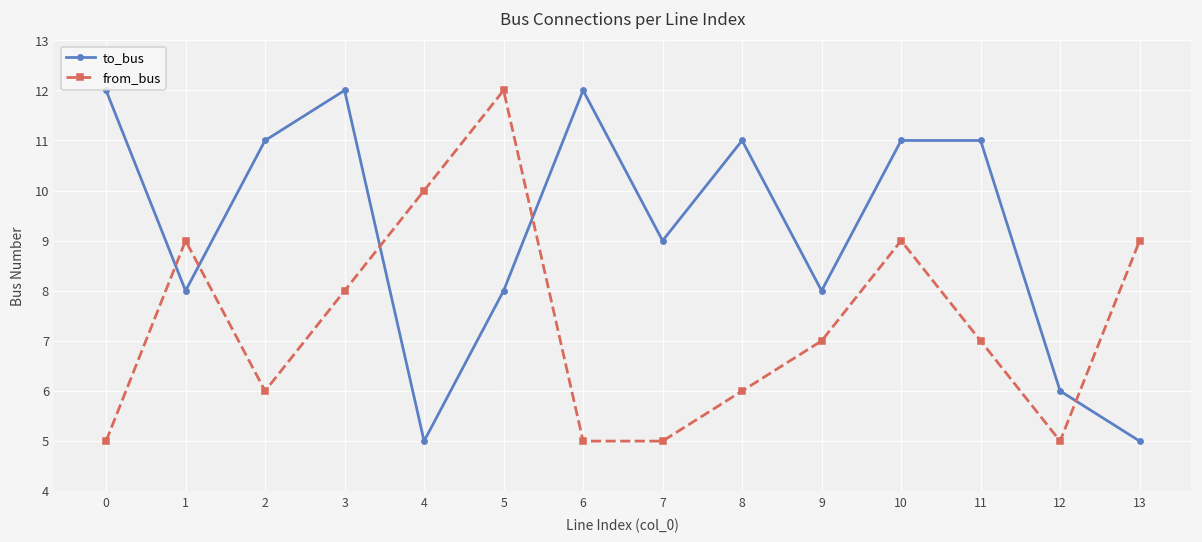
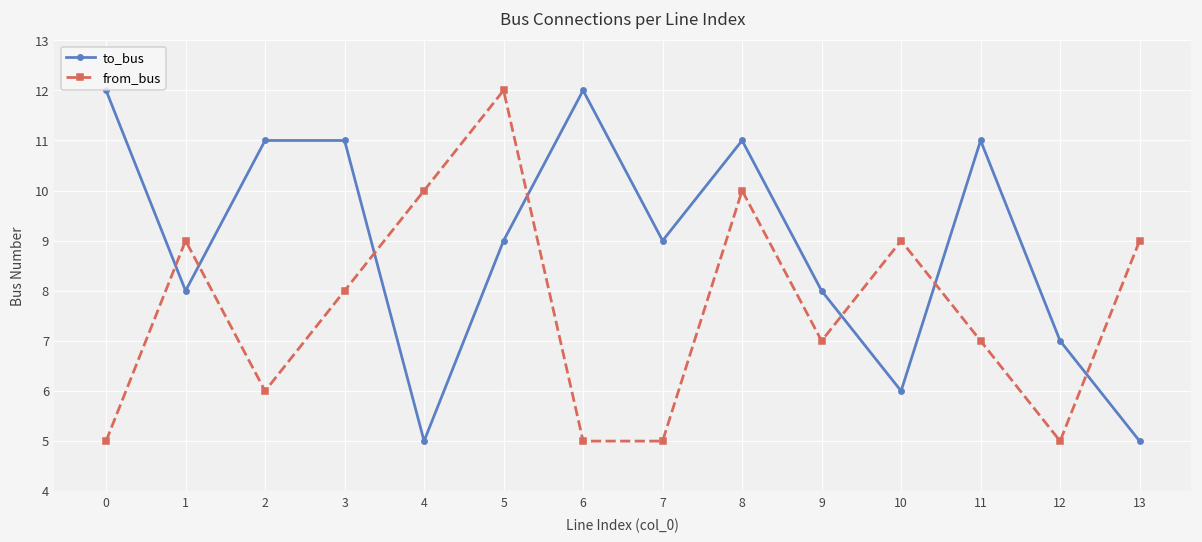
  {
    "to_bus": {
      "1": 8,
      "2": 11,
-     "3": 12,
+     "3": 11,
      "4": 5,
-     "5": 8,
+     "5": 9,
      "6": 12,
      "7": 9,
      "8": 11,
      "9": 8,
-     "10": 11,
+     "10": 6,
      "11": 11,
-     "12": 6,
+     "12": 7,
      "13": 5
    },
    "from_bus": {
      "0": 5,
      "1": 9,
      "2": 6,
      "3": 8,
      "4": 10,
      "5": 12,
      "6": 5,
      "7": 5,
-     "8": 6,
+     "8": 10,
      "9": 7,
      "10": 9,
      "11": 7,
      "12": 5,
      "13": 9
    }
  }
